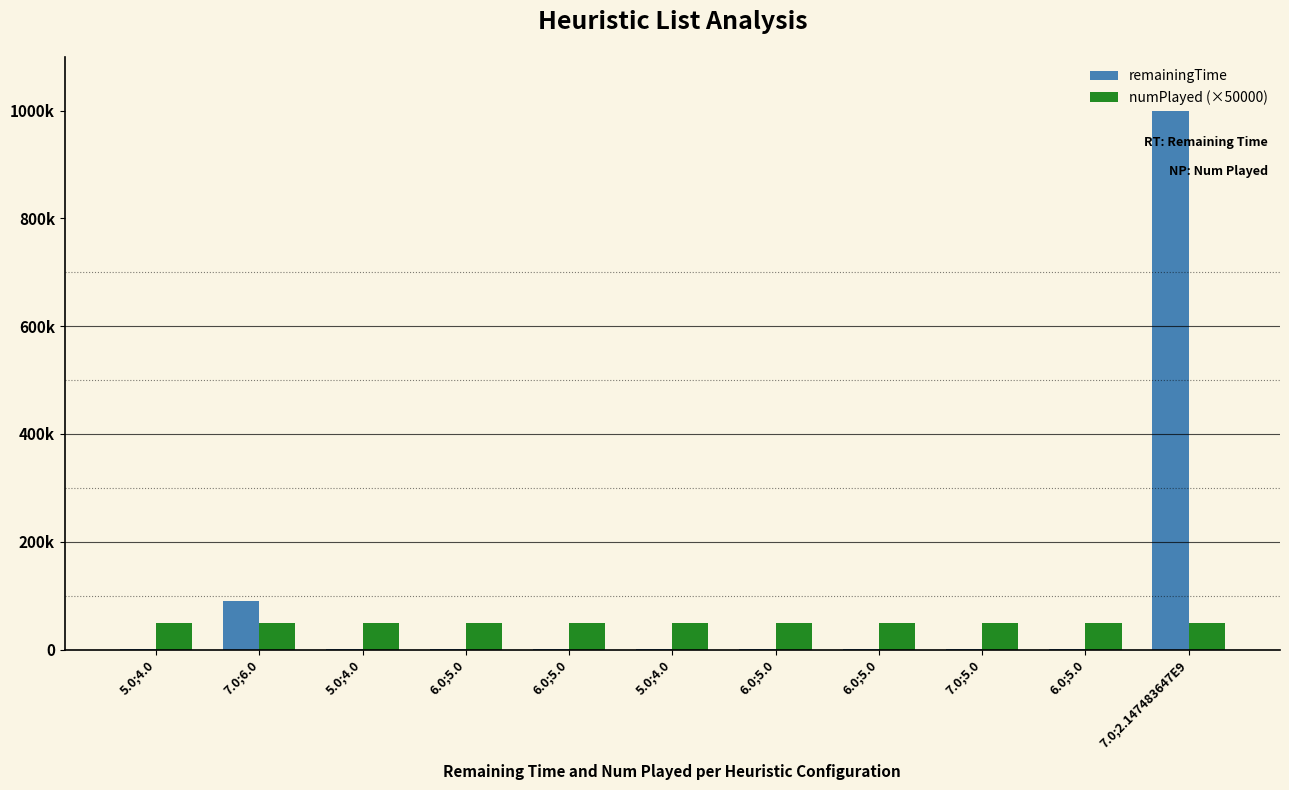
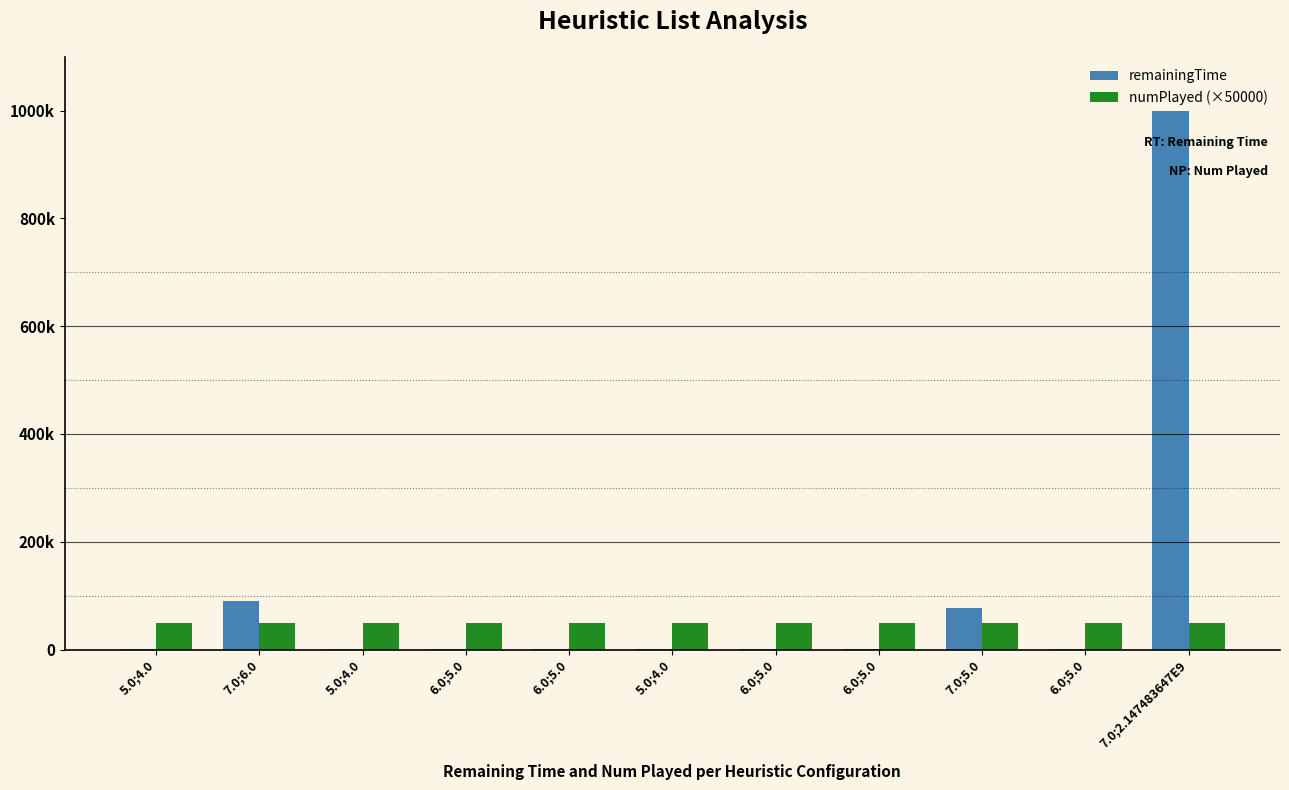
  {
    "remainingTime": {
      "7.0;6.0": 90000,
-     "7.0;5.0": 0,
+     "7.0;5.0": 80000,
      "7.0;2.147483647E9": 1000000
    },
    "numPlayed (×50000)": {
      "7.0;6.0": 50000,
      "7.0;5.0": 50000,
      "7.0;2.147483647E9": 50000
    }
  }
